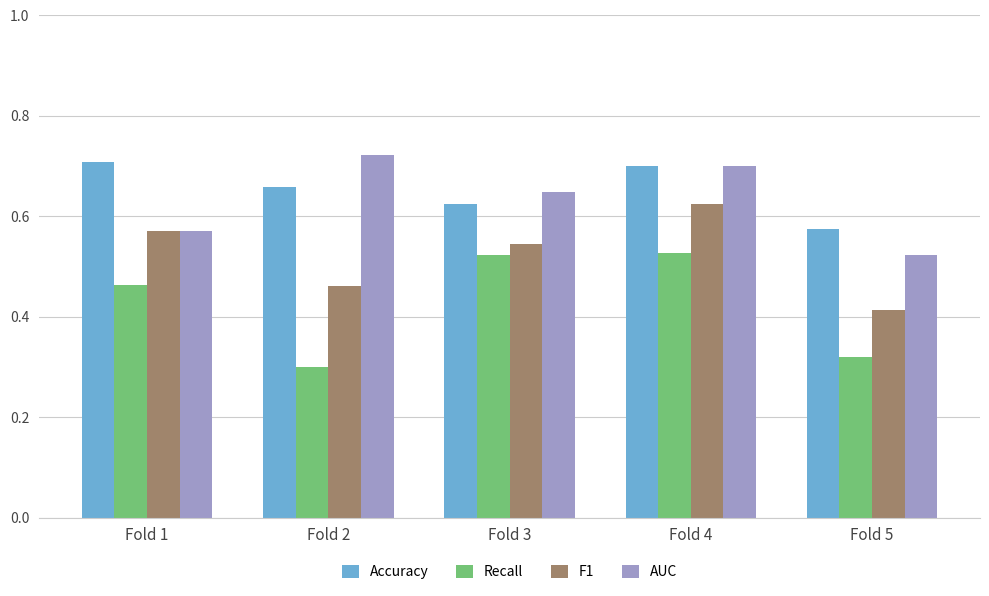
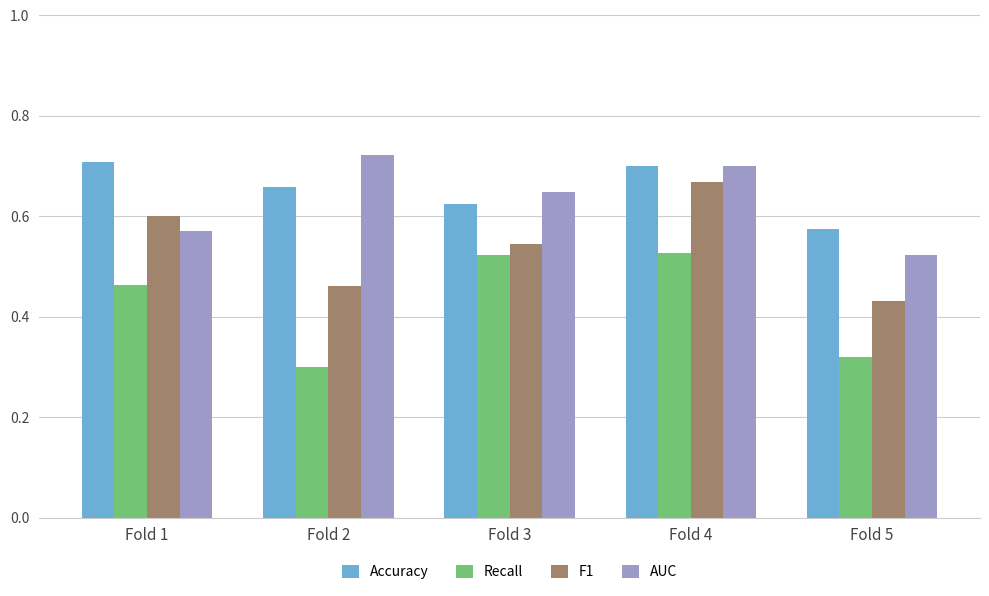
  {
    "Recall": {
      "Fold 1": 0.46,
      "Fold 2": 0.30,
      "Fold 3": 0.52,
      "Fold 4": 0.53,
      "Fold 5": 0.32
    },
    "F1": {
-     "Fold 1": 0.57,
+     "Fold 1": 0.60,
      "Fold 2": 0.46,
      "Fold 3": 0.55,
-     "Fold 4": 0.63,
-     "Fold 5": 0.41
+     "Fold 4": 0.67,
+     "Fold 5": 0.43
    }
  }
